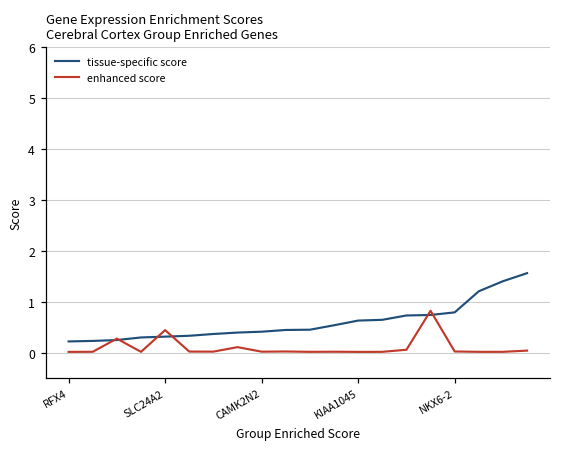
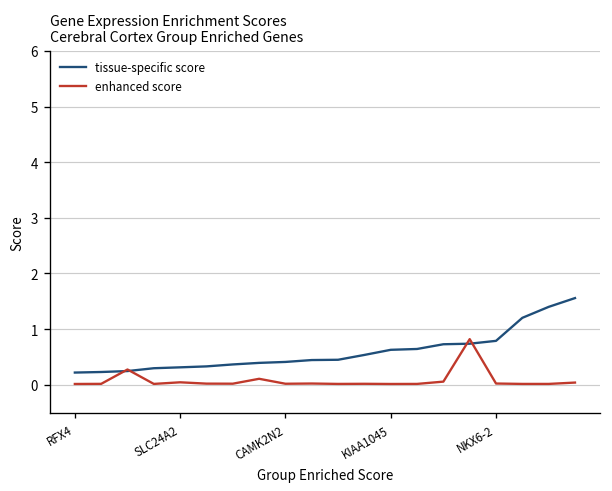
  {
    "tissue-specific score": {
      "RFX4": 0.2,
      "SLC24A2": 0.3,
      "CAMK2N2": 0.4,
      "KIAA1045": 0.6,
      "NKX6-2": 0.8
    },
    "enhanced score": {
      "RFX4": 0.0,
-     "SLC24A2": 0.4,
+     "SLC24A2": 0.0,
      "CAMK2N2": 0.0,
      "KIAA1045": 0.0,
      "NKX6-2": 0.0
    }
  }
